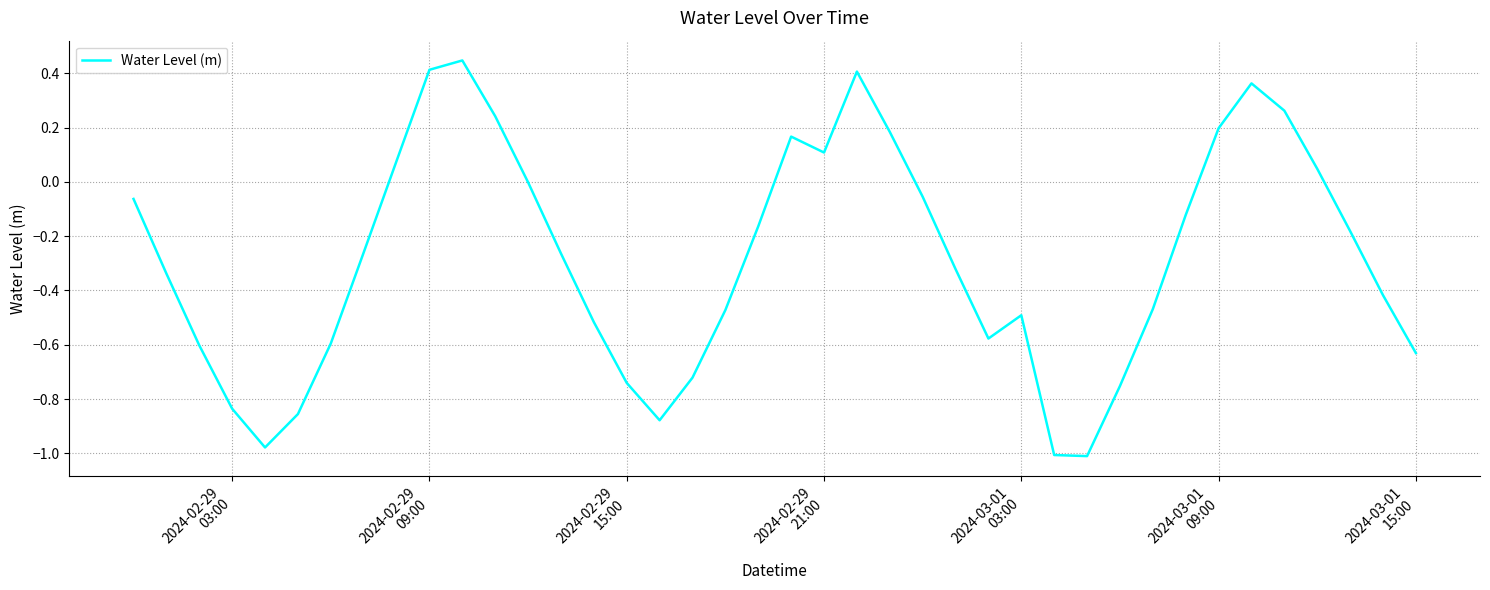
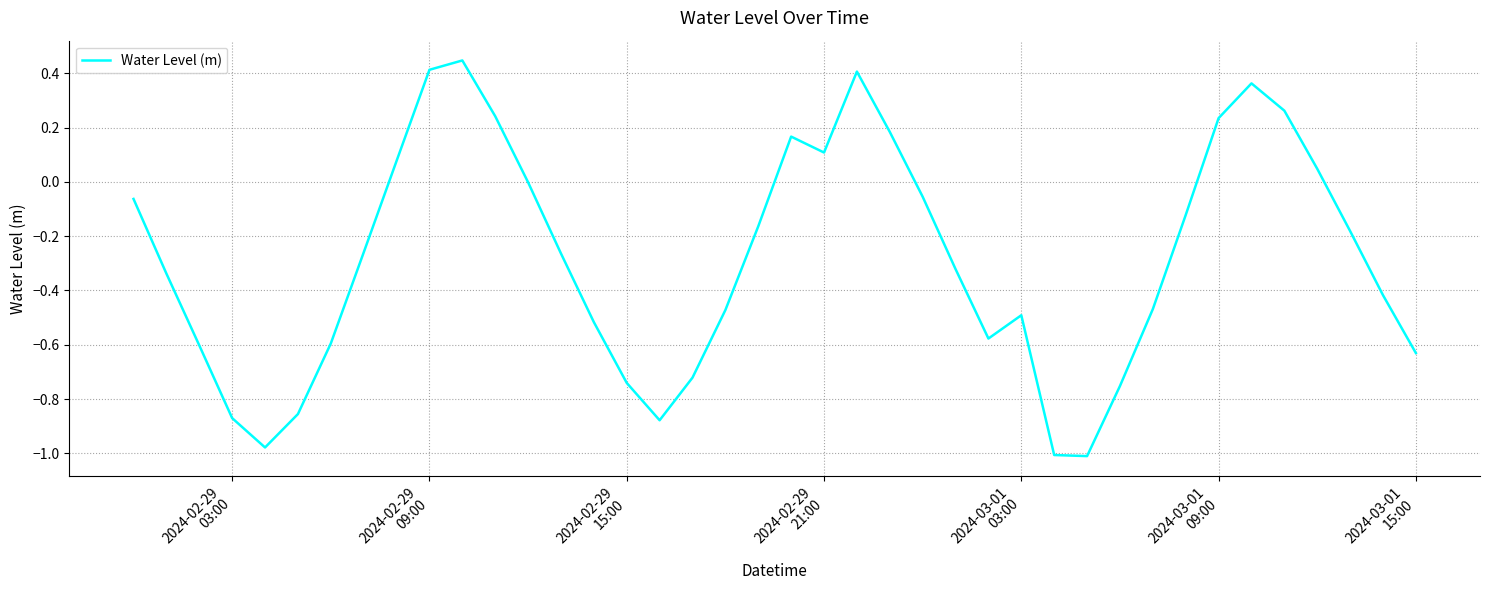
  {
-   "2024-02-29 03:00": -0.84,
+   "2024-02-29 03:00": -0.87,
    "2024-02-29 09:00": 0.41,
    "2024-02-29 15:00": -0.74,
    "2024-02-29 21:00": 0.11,
    "2024-03-01 03:00": -0.49,
-   "2024-03-01 09:00": 0.20,
+   "2024-03-01 09:00": 0.23,
    "2024-03-01 15:00": -0.63
  }
